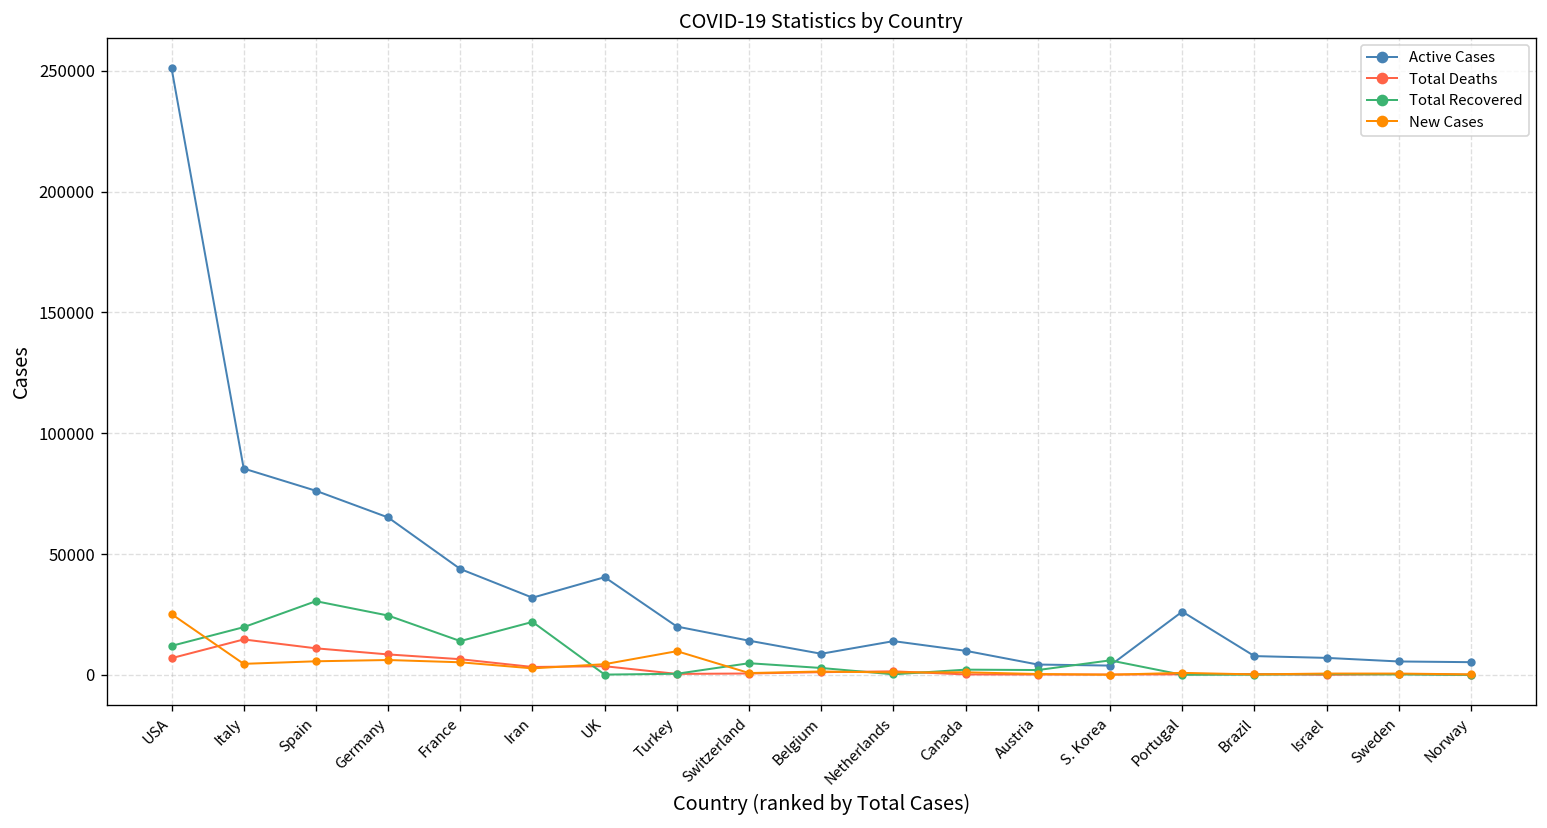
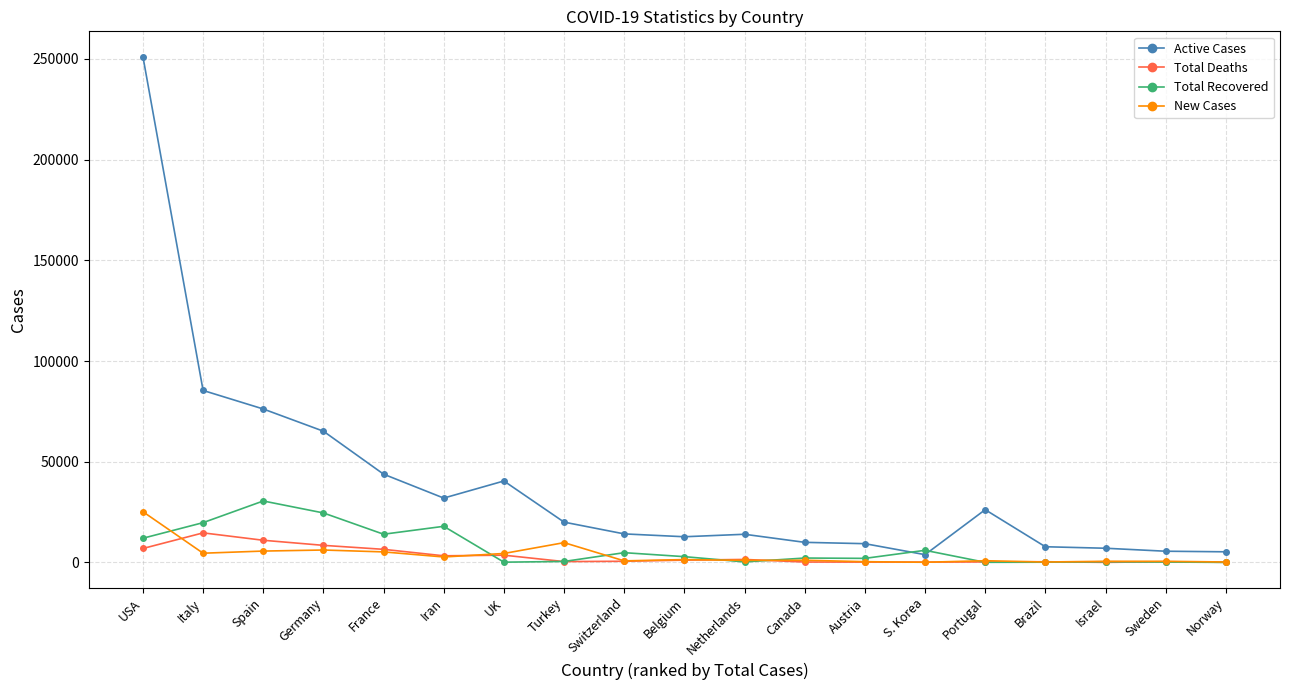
  {
    "Active Cases": {
      "USA": 251000,
      "Italy": 85000,
      "Spain": 76000,
      "Germany": 65000,
      "France": 44000,
      "Iran": 32000,
      "UK": 40000,
      "Turkey": 20000,
      "Switzerland": 14000,
-     "Belgium": 9000,
+     "Belgium": 13000,
      "Netherlands": 14000,
      "Canada": 10000,
-     "Austria": 4000,
+     "Austria": 9000,
      "S. Korea": 4000,
      "Portugal": 26000,
      "Brazil": 8000,
      "Israel": 7000,
      "Sweden": 6000,
      "Norway": 5000
    },
    "Total Deaths": {
      "USA": 7000,
      "Italy": 15000,
      "Spain": 11000,
      "Germany": 8000,
      "France": 7000
    },
    "Total Recovered": {
      "USA": 12000,
      "Italy": 20000,
      "Spain": 31000,
      "Germany": 25000,
      "France": 14000,
-     "Iran": 22000,
+     "Iran": 18000,
      "UK": 0,
      "Switzerland": 5000,
      "Belgium": 3000,
      "Austria": 2000,
      "S. Korea": 6000
    },
    "New Cases": {
      "USA": 25000,
      "Italy": 5000,
      "Spain": 6000,
      "Germany": 6000,
      "France": 5000,
      "Turkey": 10000
    }
  }
